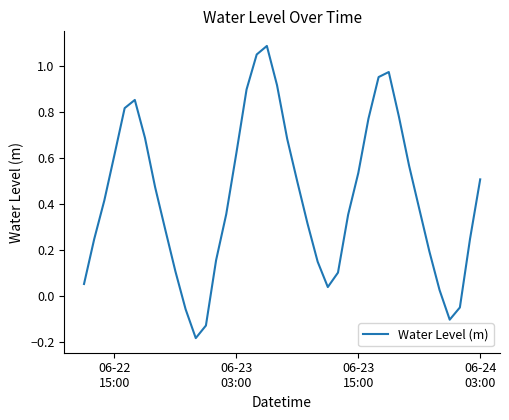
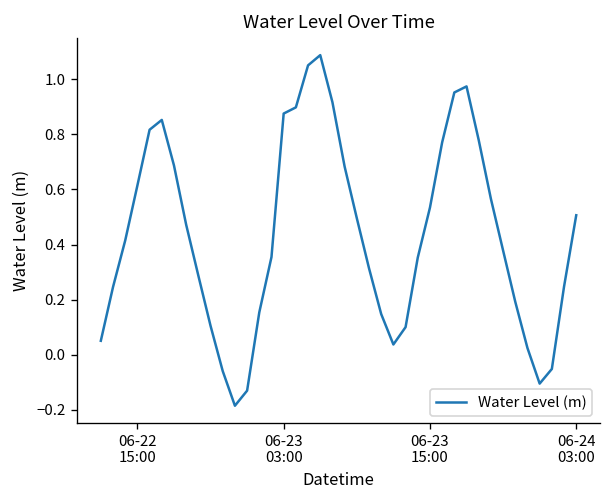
  {
    "06-22 15:00": 0.61,
-   "06-23 03:00": 0.62,
+   "06-23 03:00": 0.88,
    "06-23 15:00": 0.53,
    "06-24 03:00": 0.51
  }
